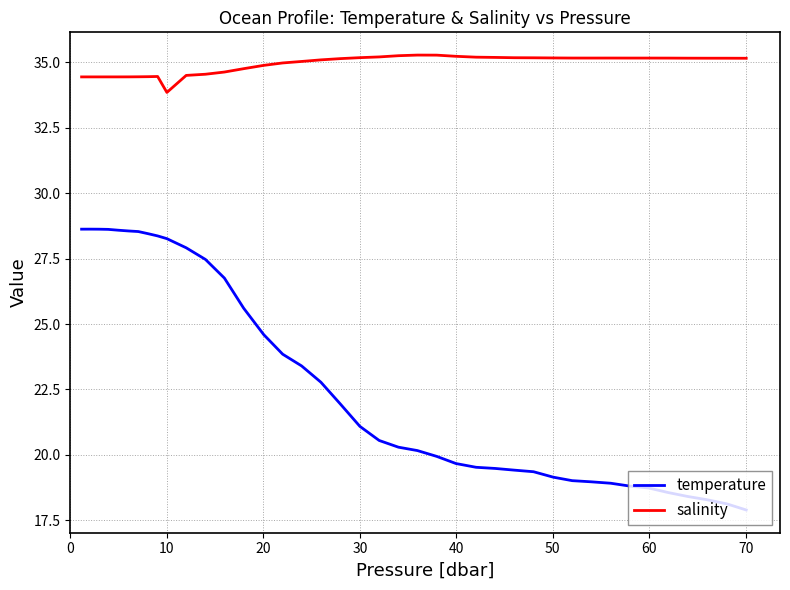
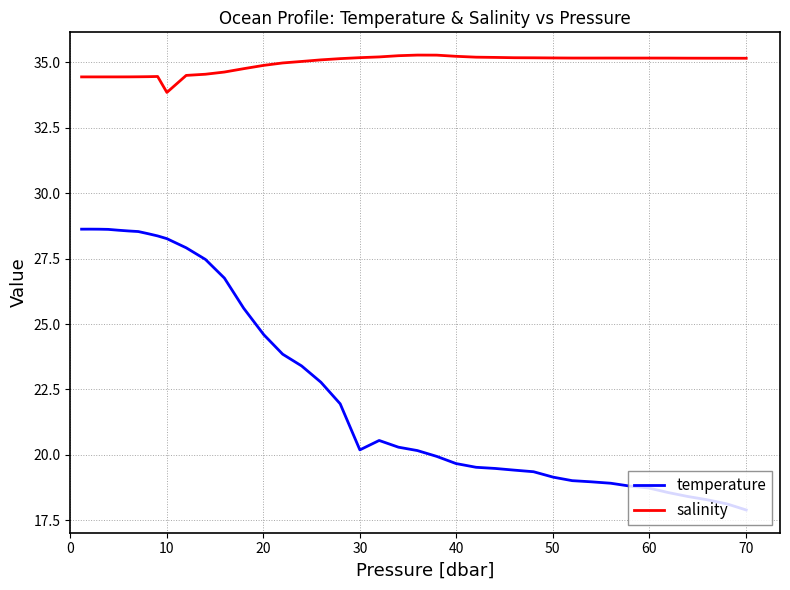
  {
    "temperature": {
      "10": 28.3,
-     "30": 21.1
+     "30": 20.2
    },
    "salinity": {
      "10": 33.9,
      "30": 35.2
    }
  }
